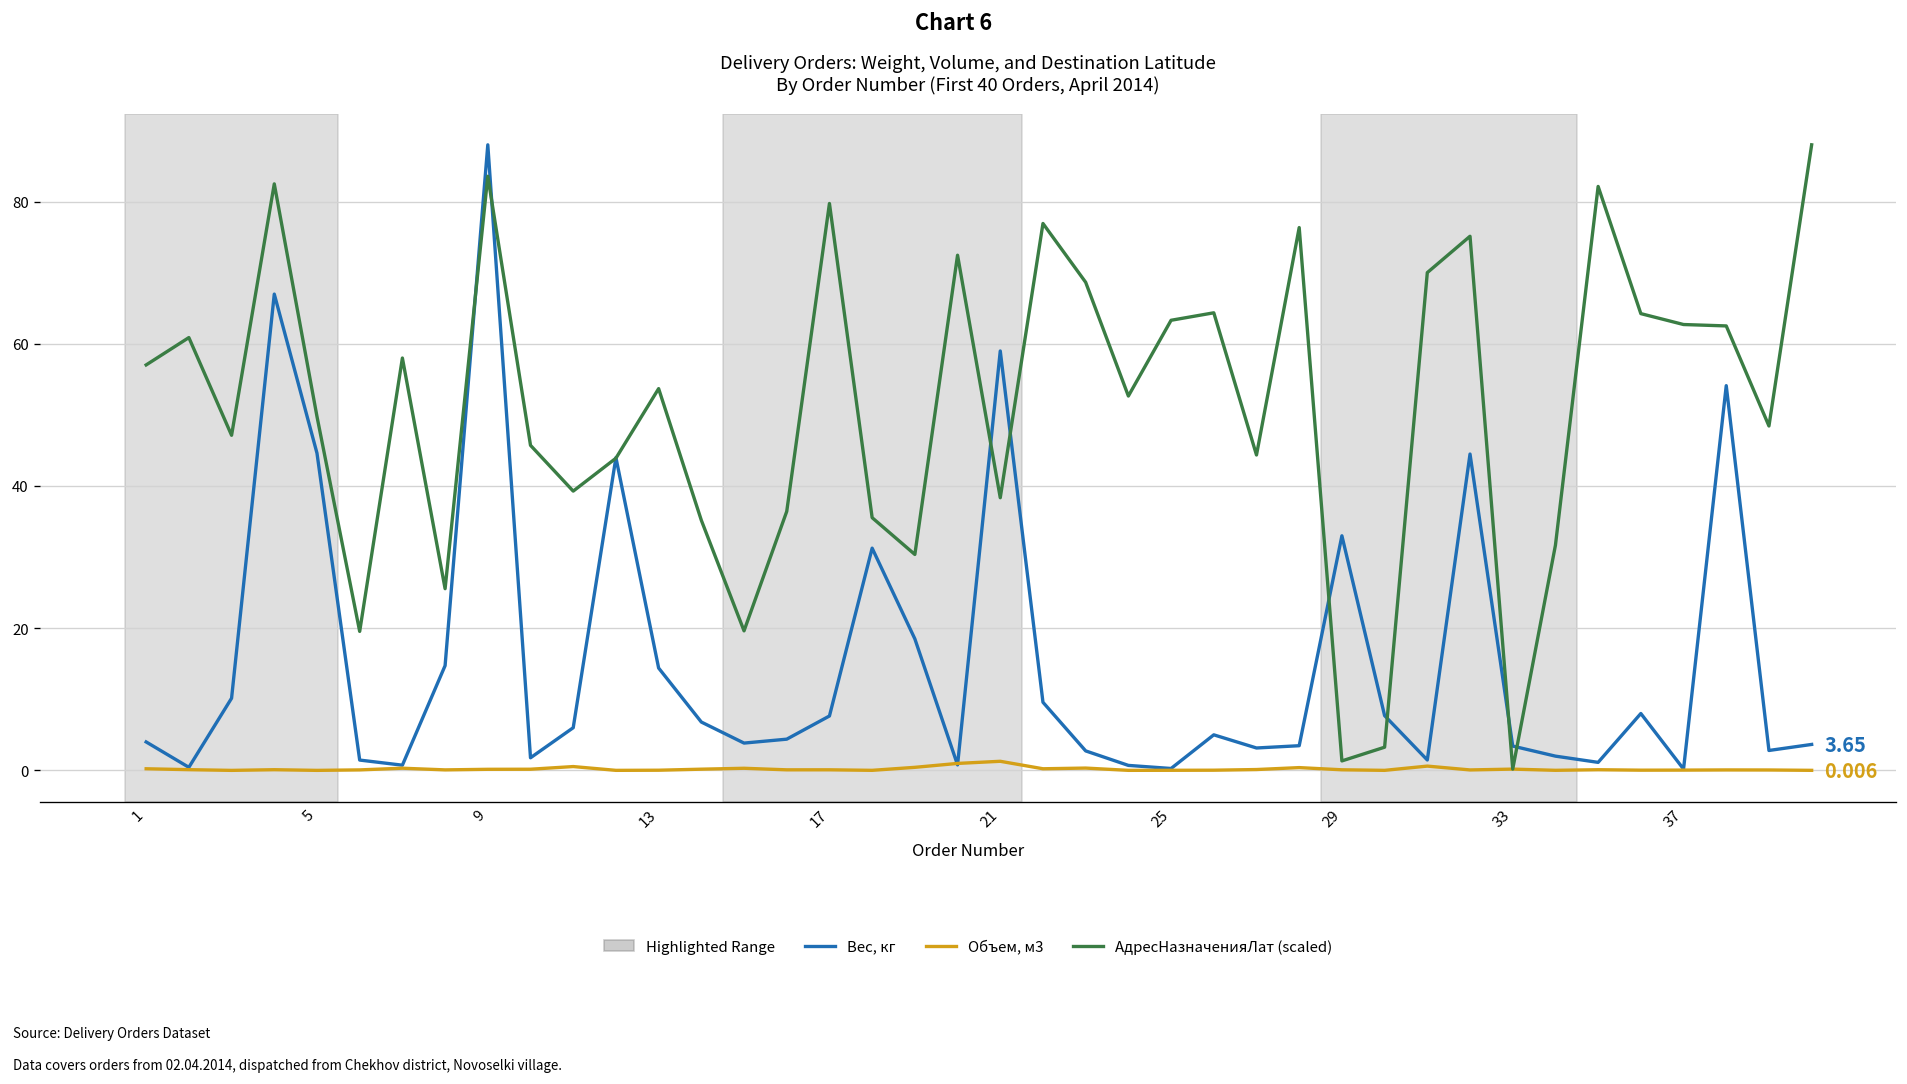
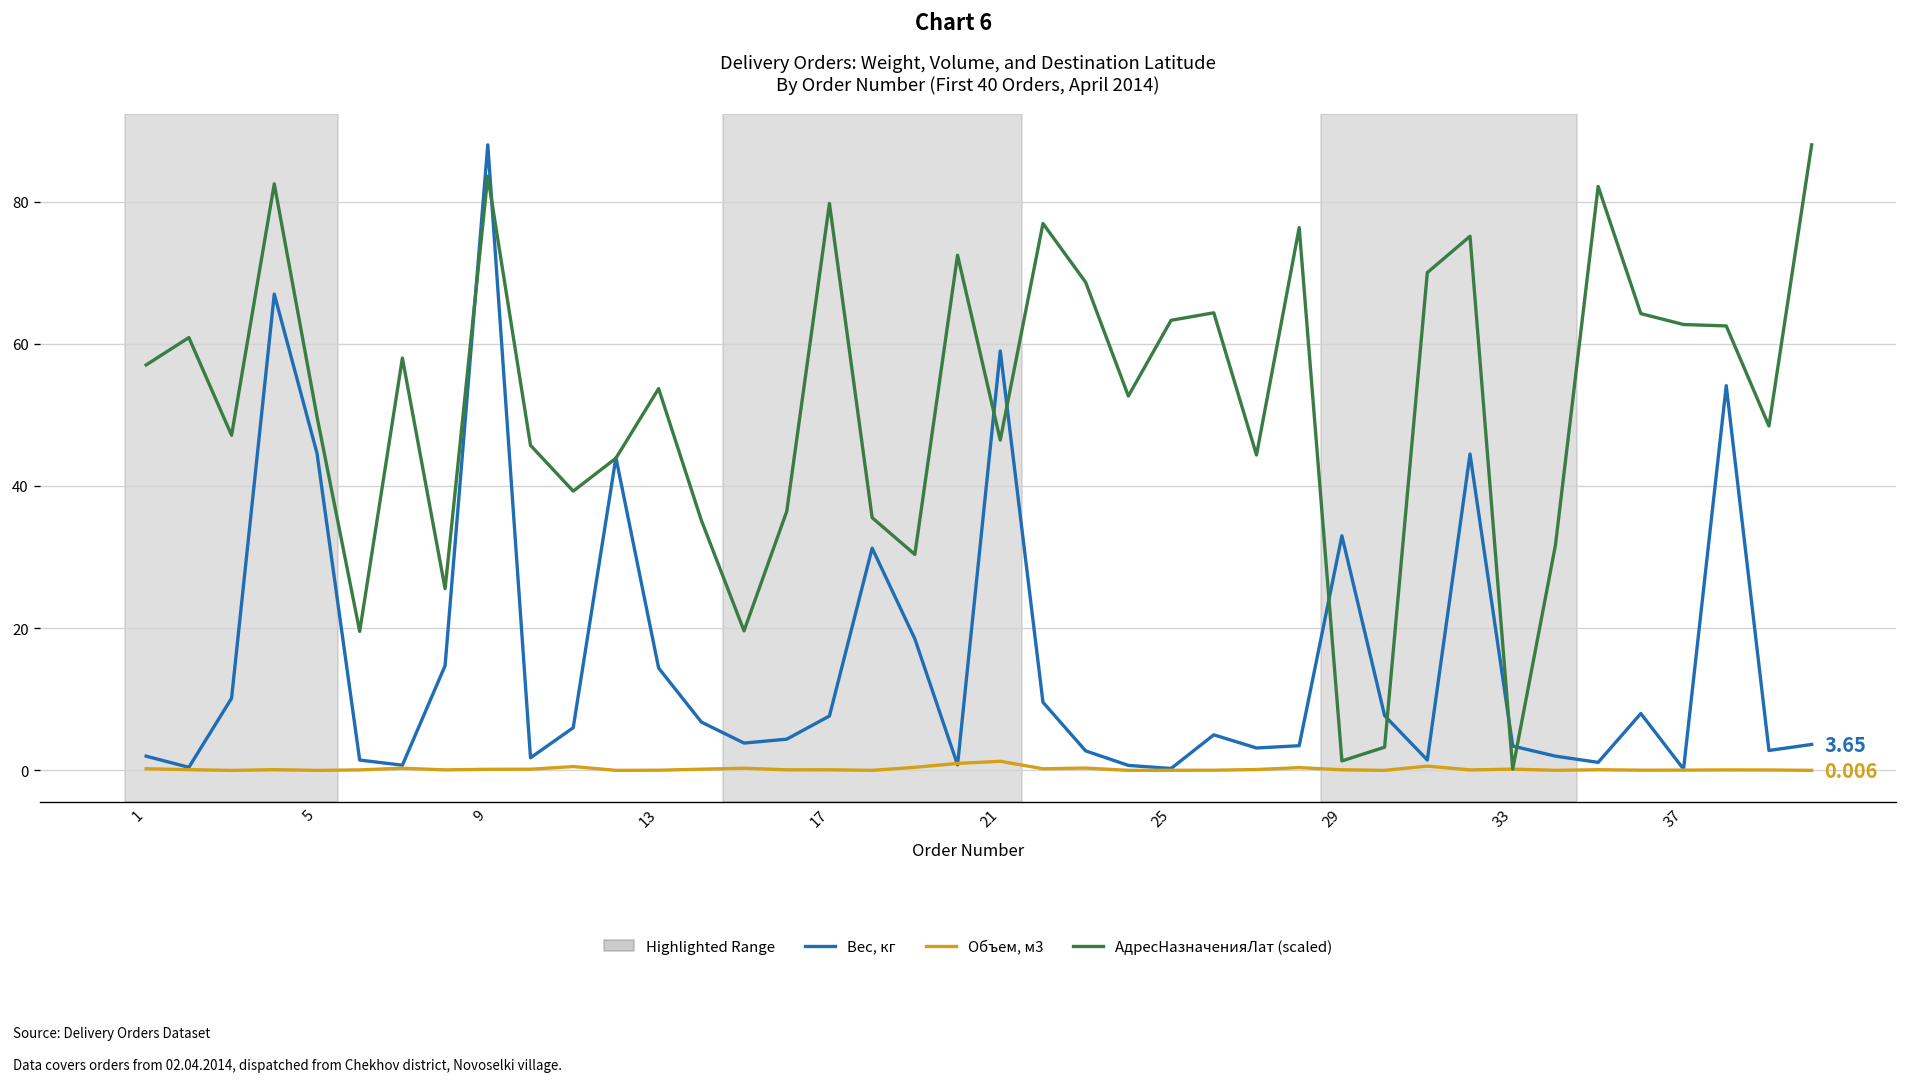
  {
    "Вес, кг": {
-     "1": 4,
+     "1": 2,
      "5": 45,
      "9": 88,
      "13": 14,
      "17": 8,
      "21": 59,
      "29": 33,
      "33": 3
    },
    "Объем, м3": {
      "1": 0,
      "5": 0,
      "9": 0,
      "13": 0,
      "17": 0,
      "21": 1,
      "29": 0
    },
    "АдресНазначенияЛат (scaled)": {
      "1": 57,
      "5": 50,
      "9": 84,
      "13": 54,
      "17": 80,
-     "21": 38,
+     "21": 46,
      "25": 63,
      "29": 1,
      "37": 63
    }
  }
